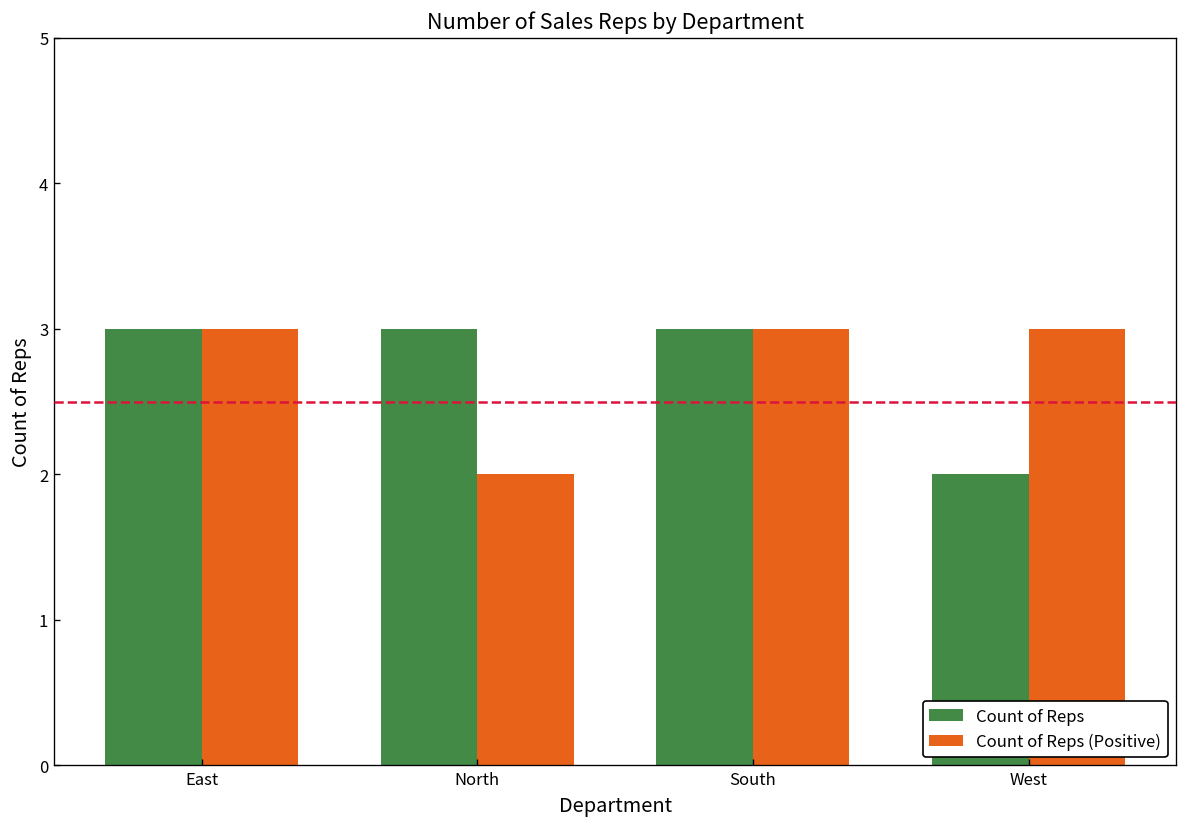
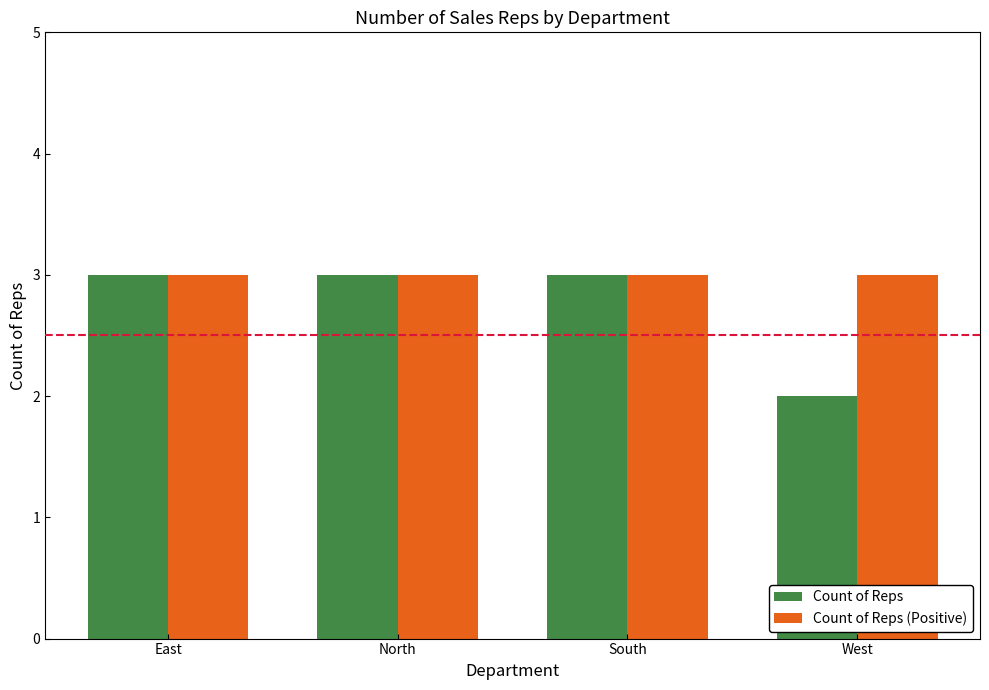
  {
    "Count of Reps": {
      "East": 3,
      "North": 3,
      "South": 3,
      "West": 2
    },
    "Count of Reps (Positive)": {
      "East": 3,
-     "North": 2,
+     "North": 3,
      "South": 3,
      "West": 3
    }
  }
